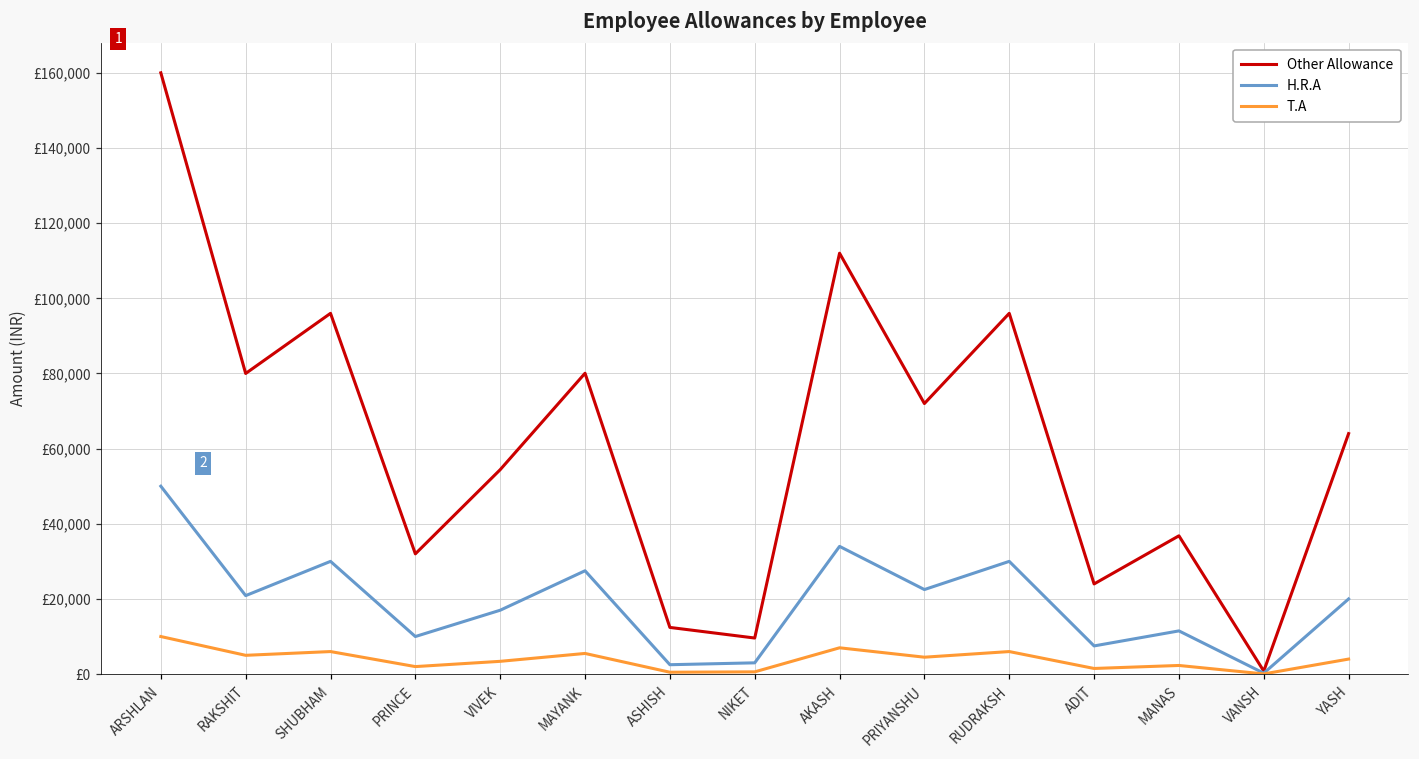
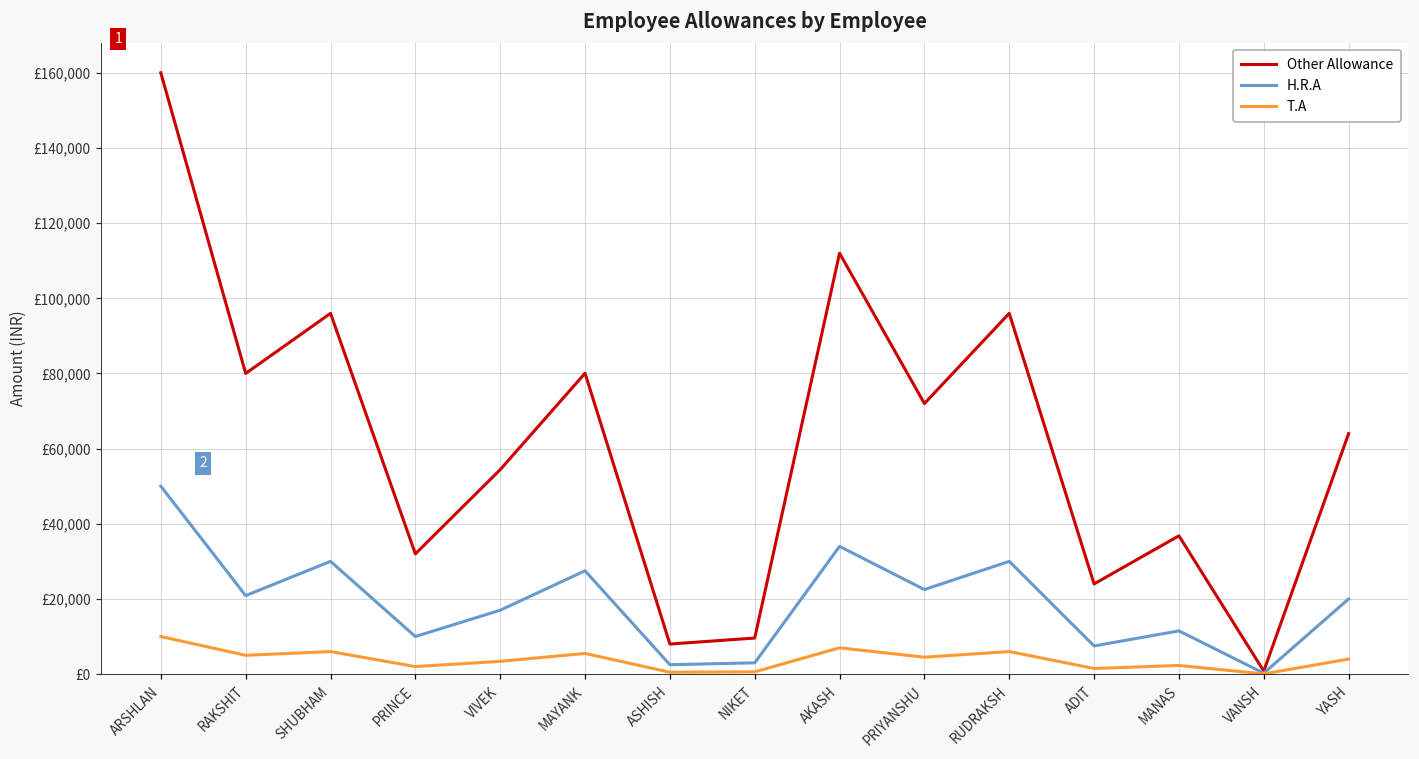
  {
    "Other Allowance": {
      "ARSHLAN": "£160,000",
      "RAKSHIT": "£80,000",
      "SHUBHAM": "£96,000",
      "PRINCE": "£32,000",
      "VIVEK": "£54,000",
      "MAYANK": "£80,000",
-     "ASHISH": "£12,000",
+     "ASHISH": "£8,000",
      "NIKET": "£10,000",
      "AKASH": "£112,000",
      "PRIYANSHU": "£72,000",
      "RUDRAKSH": "£96,000",
      "ADIT": "£24,000",
      "MANAS": "£37,000",
      "YASH": "£64,000"
    },
    "H.R.A": {
      "ARSHLAN": "£50,000",
      "RAKSHIT": "£21,000",
      "SHUBHAM": "£30,000",
      "PRINCE": "£10,000",
      "VIVEK": "£17,000",
      "MAYANK": "£28,000",
      "ASHISH": "£3,000",
      "NIKET": "£3,000",
      "AKASH": "£34,000",
      "PRIYANSHU": "£23,000",
      "RUDRAKSH": "£30,000",
      "ADIT": "£8,000",
      "MANAS": "£12,000",
      "YASH": "£20,000"
    },
    "T.A": {
      "ARSHLAN": "£10,000",
      "RAKSHIT": "£5,000",
      "SHUBHAM": "£6,000",
      "PRINCE": "£2,000",
      "VIVEK": "£3,000",
      "MAYANK": "£6,000",
      "ASHISH": "£1,000",
      "NIKET": "£1,000",
      "AKASH": "£7,000",
      "PRIYANSHU": "£5,000",
      "RUDRAKSH": "£6,000",
      "ADIT": "£2,000",
      "MANAS": "£2,000",
      "YASH": "£4,000"
    }
  }
